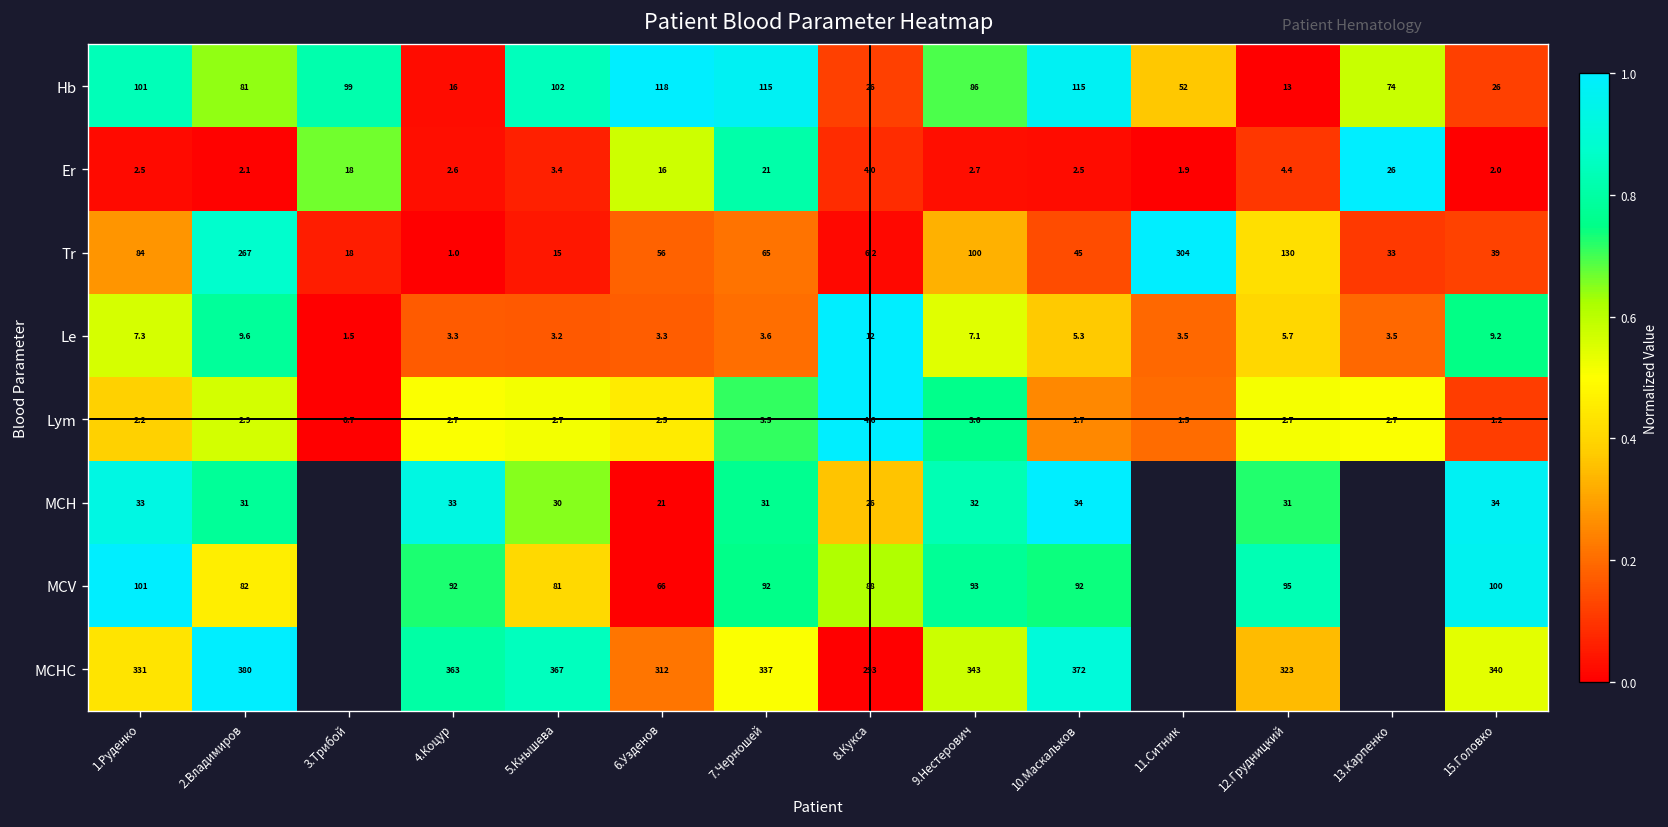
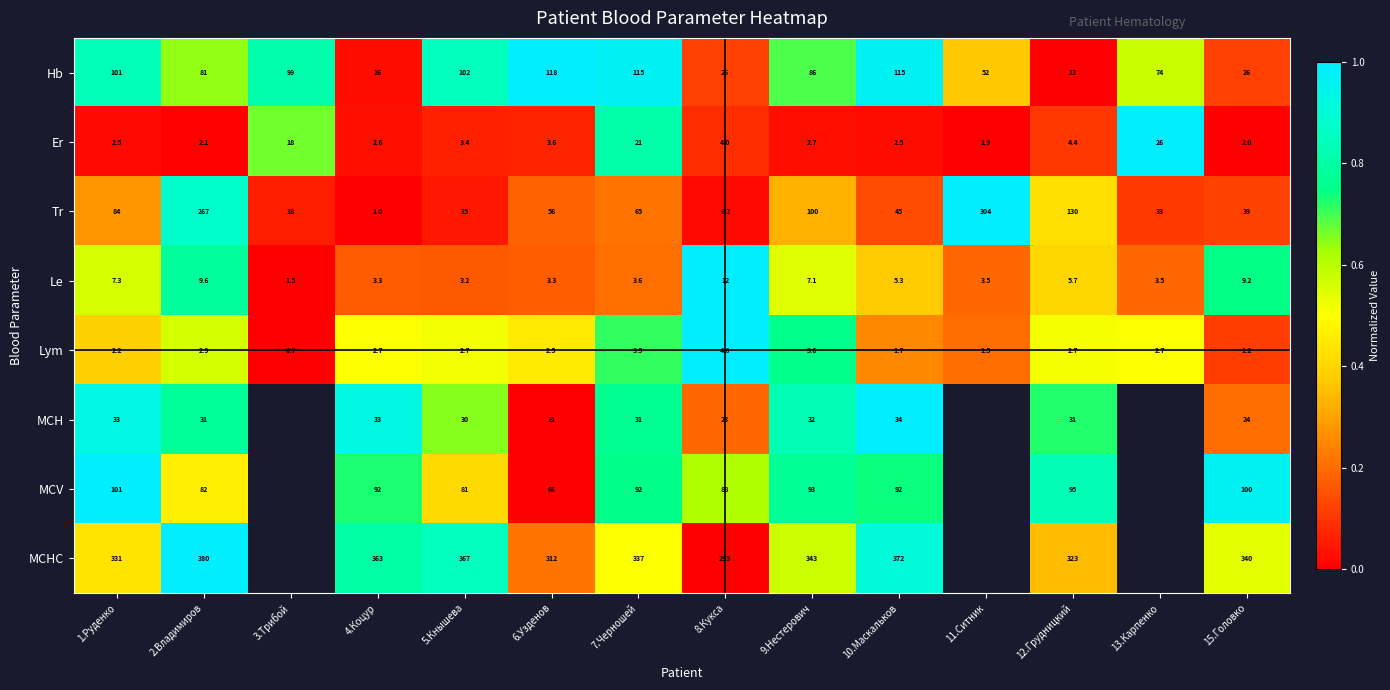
  {
    "Hb": {
      "1.Руденко": 101,
      "2.Владимиров": 81,
      "3.Трибой": 99,
      "4.Коцур": 16,
      "5.Кнышева": 102,
      "6.Узденов": 118,
      "7.Черношей": 115,
      "8.Кукса": 26,
      "9.Нестерович": 86,
      "10.Маскальков": 115,
      "11.Ситник": 52,
      "12.Грудницкий": 13,
      "13.Карпенко": 74,
      "15.Головко": 26
    },
    "Er": {
      "1.Руденко": 2.5,
      "2.Владимиров": 2.1,
      "3.Трибой": 18,
      "4.Коцур": 2.6,
      "5.Кнышева": 3.4,
-     "6.Узденов": 16,
+     "6.Узденов": 3.6,
      "7.Черношей": 21,
      "8.Кукса": 4.0,
      "9.Нестерович": 2.7,
      "10.Маскальков": 2.5,
      "11.Ситник": 1.9,
      "12.Грудницкий": 4.4,
      "13.Карпенко": 26,
      "15.Головко": 2.0
    },
    "Tr": {
      "1.Руденко": 84,
      "2.Владимиров": 267,
      "3.Трибой": 18,
      "4.Коцур": 1.0,
      "5.Кнышева": 15,
      "6.Узденов": 56,
      "7.Черношей": 65,
      "8.Кукса": 6.2,
      "9.Нестерович": 100,
      "10.Маскальков": 45,
      "11.Ситник": 304,
      "12.Грудницкий": 130,
      "13.Карпенко": 33,
      "15.Головко": 39
    },
    "Le": {
      "1.Руденко": 7.3,
      "2.Владимиров": 9.6,
      "3.Трибой": 1.5,
      "4.Коцур": 3.3,
      "5.Кнышева": 3.2,
      "6.Узденов": 3.3,
      "7.Черношей": 3.6,
      "8.Кукса": 12,
      "9.Нестерович": 7.1,
      "10.Маскальков": 5.3,
      "11.Ситник": 3.5,
      "12.Грудницкий": 5.7,
      "13.Карпенко": 3.5,
      "15.Головко": 9.2
    },
    "Lym": {
      "1.Руденко": 2.2,
      "2.Владимиров": 2.9,
      "3.Трибой": 0.7,
      "4.Коцур": 2.7,
      "5.Кнышева": 2.7,
      "6.Узденов": 2.5,
      "7.Черношей": 3.5,
      "8.Кукса": 4.6,
      "9.Нестерович": 3.6,
      "10.Маскальков": 1.7,
      "11.Ситник": 1.5,
      "12.Грудницкий": 2.7,
      "13.Карпенко": 2.7,
      "15.Головко": 1.2
    },
    "MCH": {
      "1.Руденко": 33,
      "2.Владимиров": 31,
      "4.Коцур": 33,
      "5.Кнышева": 30,
      "6.Узденов": 21,
      "7.Черношей": 31,
-     "8.Кукса": 26,
+     "8.Кукса": 23,
      "9.Нестерович": 32,
      "10.Маскальков": 34,
      "12.Грудницкий": 31,
-     "15.Головко": 34
+     "15.Головко": 24
    },
    "MCV": {
      "1.Руденко": 101,
      "2.Владимиров": 82,
      "4.Коцур": 92,
      "5.Кнышева": 81,
      "6.Узденов": 66,
      "7.Черношей": 92,
      "8.Кукса": 88,
      "9.Нестерович": 93,
      "10.Маскальков": 92,
      "12.Грудницкий": 95,
      "15.Головко": 100
    },
    "MCHC": {
      "1.Руденко": 331,
      "2.Владимиров": 380,
      "4.Коцур": 363,
      "5.Кнышева": 367,
      "6.Узденов": 312,
      "7.Черношей": 337,
      "8.Кукса": 293,
      "9.Нестерович": 343,
      "10.Маскальков": 372,
      "12.Грудницкий": 323,
      "15.Головко": 340
    }
  }
